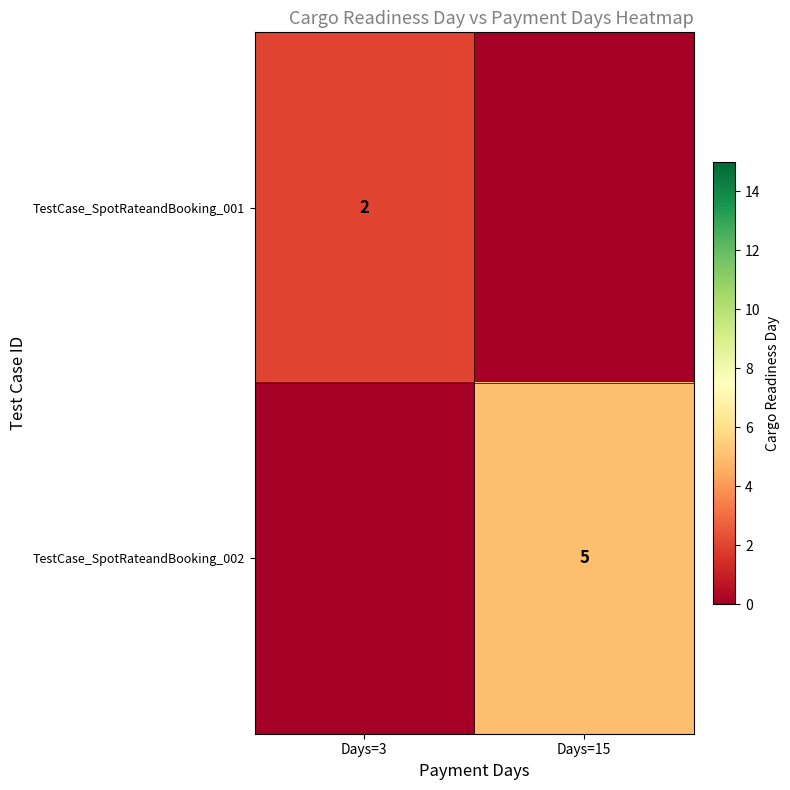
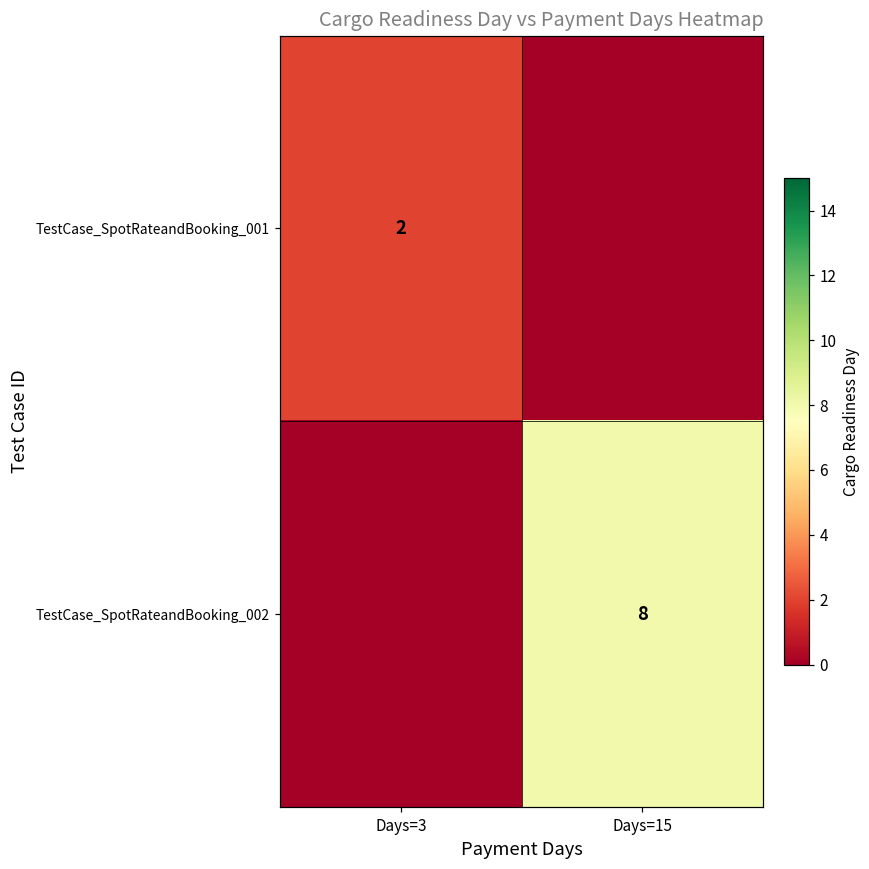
  {
    "TestCase_SpotRateandBooking_001": {
      "Days=3": 2
    },
    "TestCase_SpotRateandBooking_002": {
-     "Days=15": 5
+     "Days=15": 8
    }
  }
